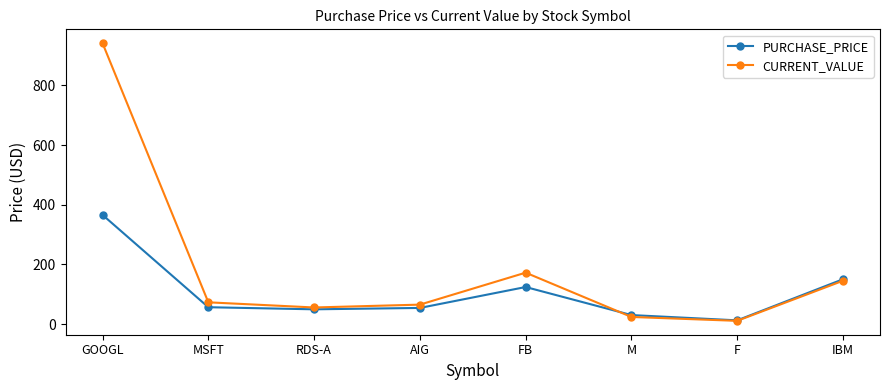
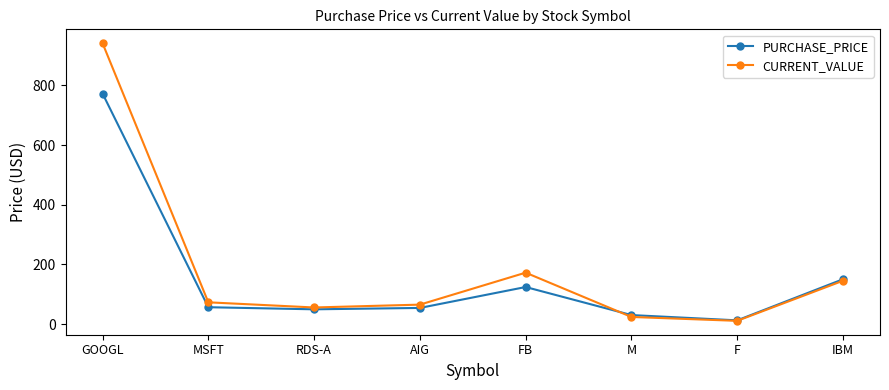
  {
    "PURCHASE_PRICE": {
-     "GOOGL": 370,
+     "GOOGL": 770,
      "MSFT": 60,
      "AIG": 50,
      "FB": 120
    },
    "CURRENT_VALUE": {
      "GOOGL": 940,
      "MSFT": 70,
      "AIG": 70,
      "FB": 170
    }
  }
